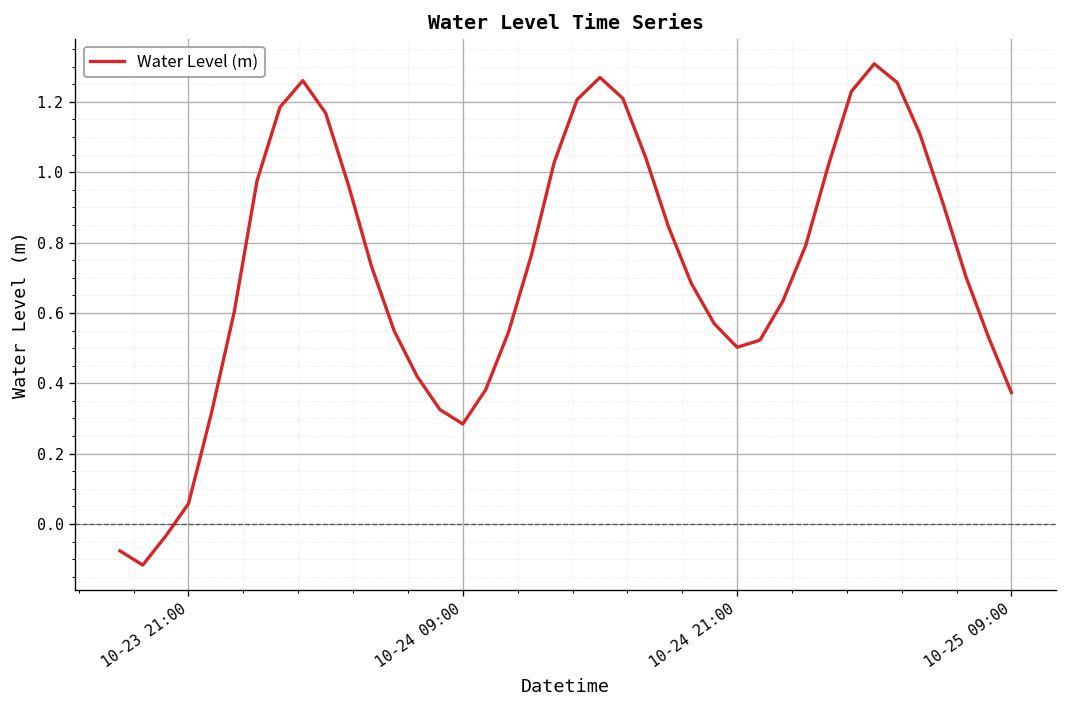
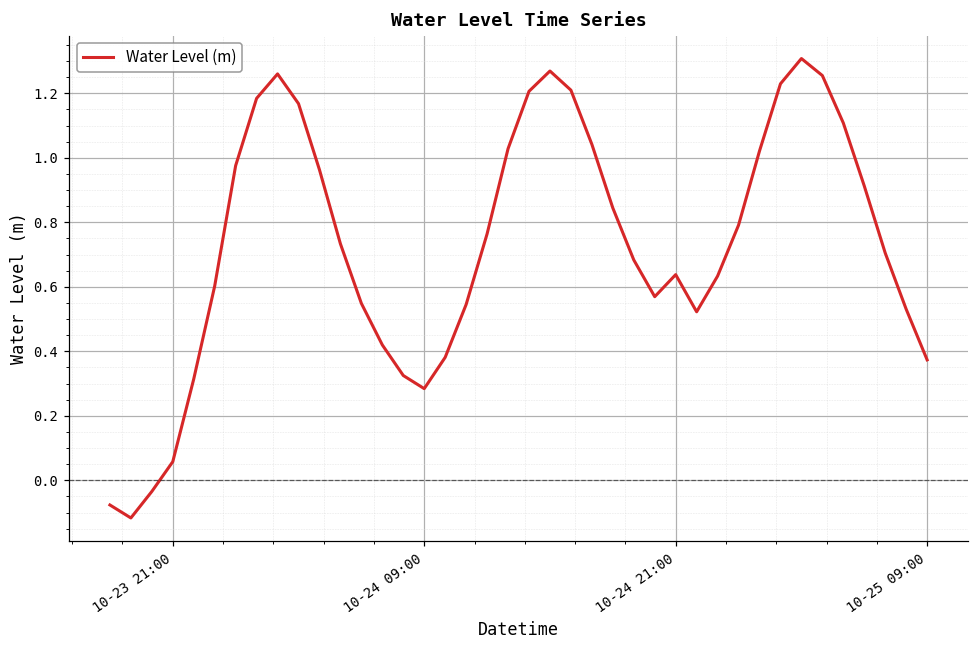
  {
    "10-23 21:00": 0.06,
    "10-24 09:00": 0.28,
-   "10-24 21:00": 0.50,
+   "10-24 21:00": 0.64,
    "10-25 09:00": 0.37
  }
